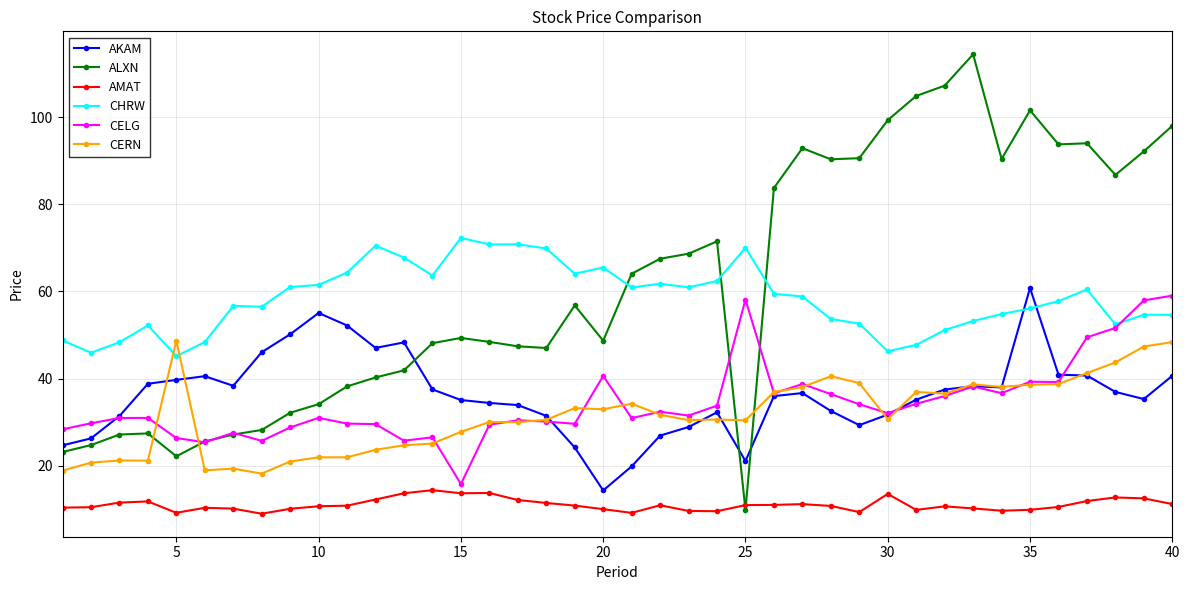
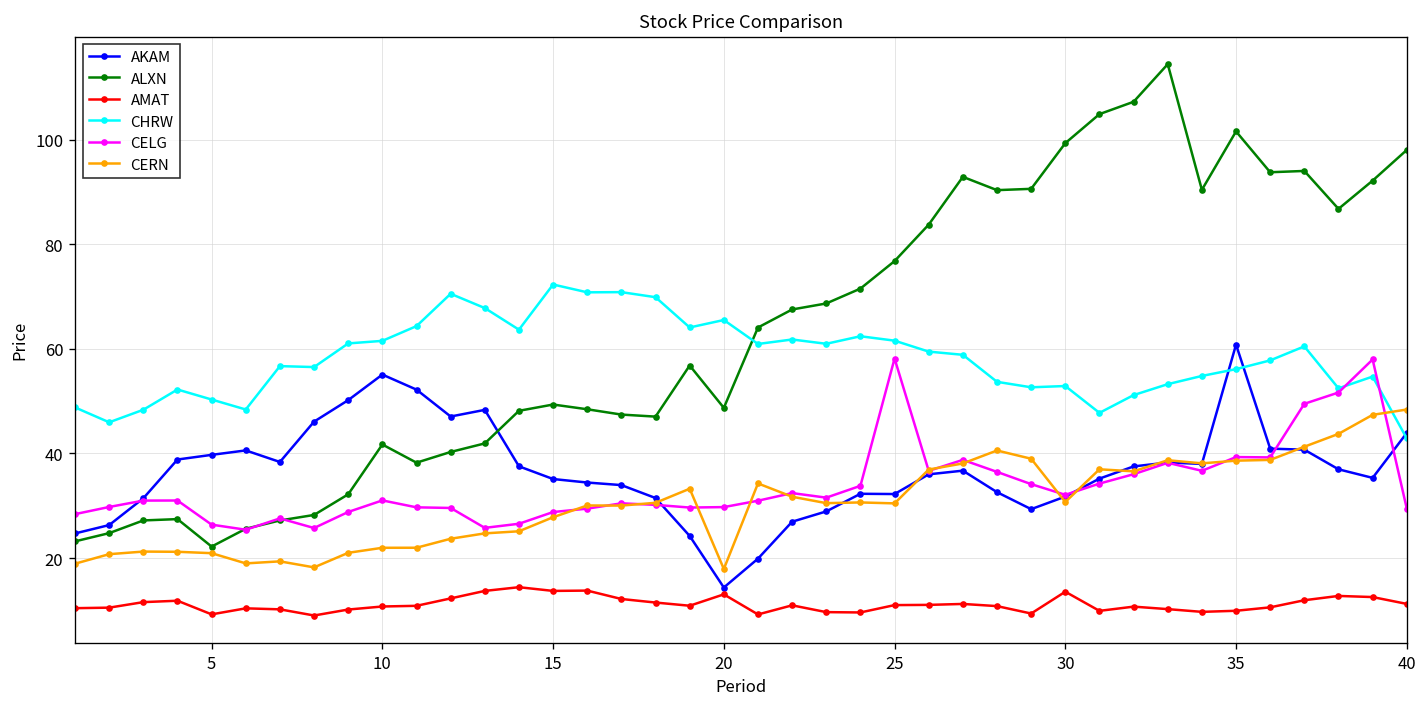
  {
    "AKAM": {
      "5": 40,
      "10": 55,
      "15": 35,
      "20": 14,
-     "25": 21,
+     "25": 32,
      "35": 61,
-     "40": 41
+     "40": 44
    },
    "ALXN": {
      "5": 22,
-     "10": 34,
+     "10": 42,
      "15": 49,
      "20": 49,
-     "25": 10,
+     "25": 77,
      "30": 99,
      "35": 102,
      "40": 98
    },
    "AMAT": {
      "5": 9,
      "10": 11,
      "15": 14,
-     "20": 10,
+     "20": 13,
      "25": 11,
      "30": 14,
      "35": 10,
      "40": 11
    },
    "CHRW": {
-     "5": 45,
+     "5": 50,
      "10": 62,
      "15": 72,
      "20": 65,
-     "25": 70,
-     "30": 46,
+     "25": 62,
+     "30": 53,
      "35": 56,
-     "40": 55
+     "40": 43
    },
    "CELG": {
      "5": 26,
      "10": 31,
-     "15": 16,
-     "20": 41,
+     "15": 29,
+     "20": 30,
      "25": 58,
      "35": 39,
-     "40": 59
+     "40": 29
    },
    "CERN": {
-     "5": 49,
+     "5": 21,
      "10": 22,
      "15": 28,
-     "20": 33,
+     "20": 18,
      "25": 30,
      "30": 31,
      "35": 39,
      "40": 48
    }
  }
